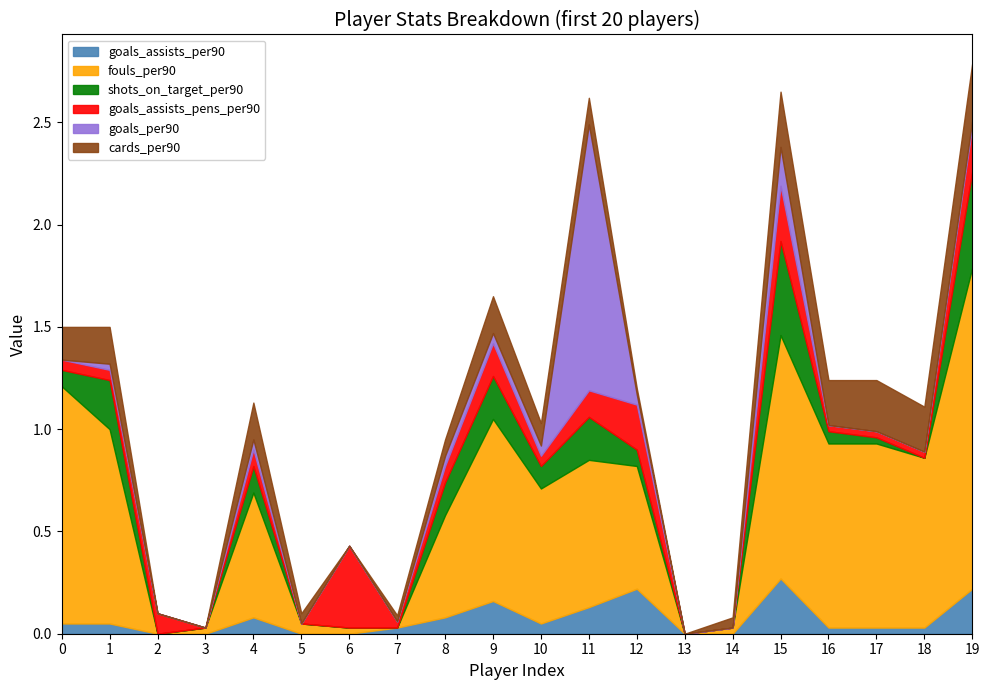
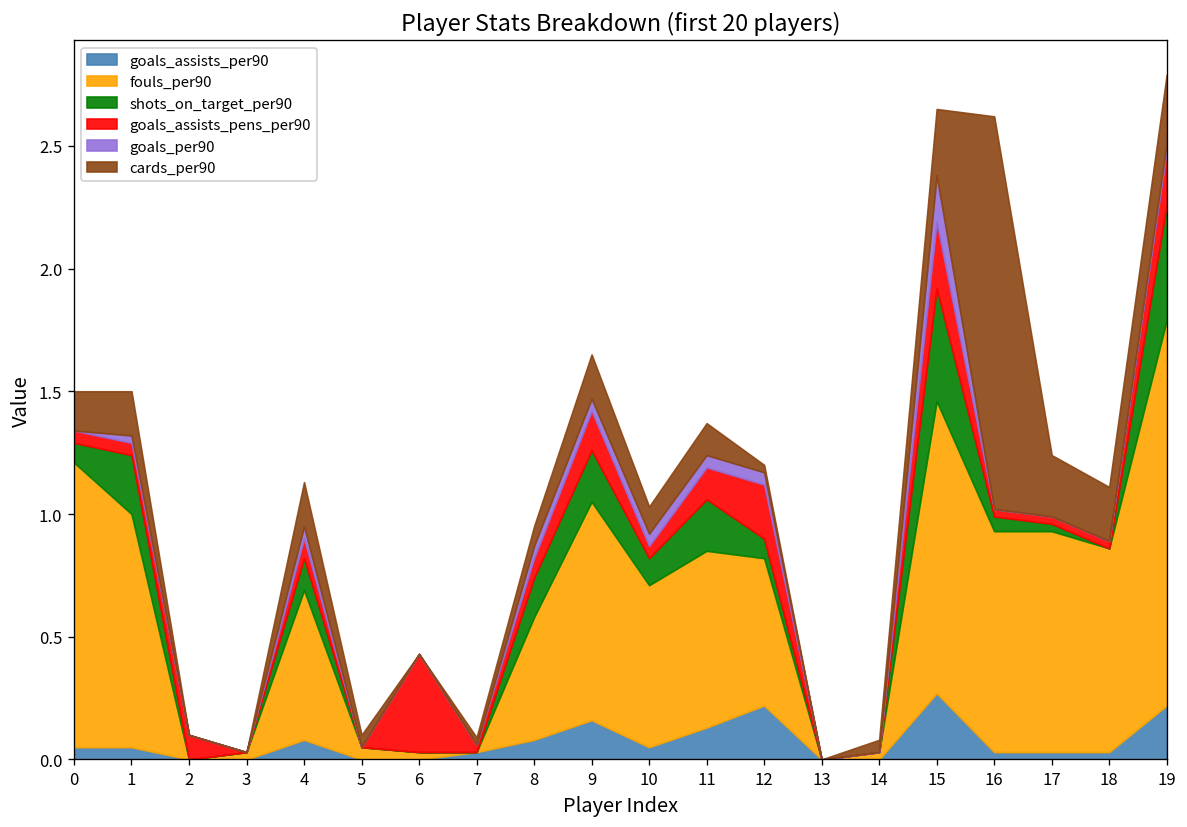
  {
    "goals_assists_per90": {
      "0": 0.05,
      "1": 0.05,
      "3": 0.00,
      "4": 0.08,
      "5": 0.00,
      "6": 0.00,
      "8": 0.08,
      "9": 0.16,
      "10": 0.05,
      "11": 0.13,
      "12": 0.22,
      "14": 0.00,
      "15": 0.27,
      "16": 0.03,
      "17": 0.03,
      "18": 0.03,
      "19": 0.22
    },
    "fouls_per90": {
      "0": 1.16,
      "1": 0.95,
      "4": 0.61,
      "8": 0.50,
      "9": 0.89,
      "10": 0.66,
      "11": 0.72,
      "12": 0.60,
      "15": 1.19,
      "16": 0.90,
      "17": 0.90,
      "19": 1.57
    },
    "shots_on_target_per90": {
      "0": 0.08,
      "1": 0.24,
      "4": 0.13,
      "8": 0.16,
      "9": 0.21,
      "10": 0.11,
      "11": 0.21,
      "12": 0.08,
      "15": 0.46,
      "16": 0.06,
      "17": 0.03,
      "19": 0.47
    },
    "goals_assists_pens_per90": {
      "1": 0.05,
      "4": 0.08,
      "8": 0.08,
      "9": 0.16,
      "10": 0.05,
      "11": 0.13,
      "12": 0.22,
      "15": 0.27,
      "19": 0.22
    },
    "goals_per90": {
      "1": 0.03,
      "4": 0.05,
      "8": 0.05,
      "9": 0.05,
      "10": 0.05,
-     "11": 1.30,
+     "11": 0.05,
      "12": 0.05,
      "15": 0.19,
      "19": 0.03
    },
    "cards_per90": {
      "0": 0.16,
      "1": 0.18,
      "4": 0.18,
      "5": 0.05,
      "7": 0.03,
      "8": 0.08,
      "9": 0.18,
      "10": 0.11,
      "11": 0.13,
      "12": 0.03,
      "14": 0.05,
      "15": 0.27,
-     "16": 0.22,
+     "16": 1.60,
      "17": 0.25,
      "18": 0.22,
      "19": 0.28
    }
  }
